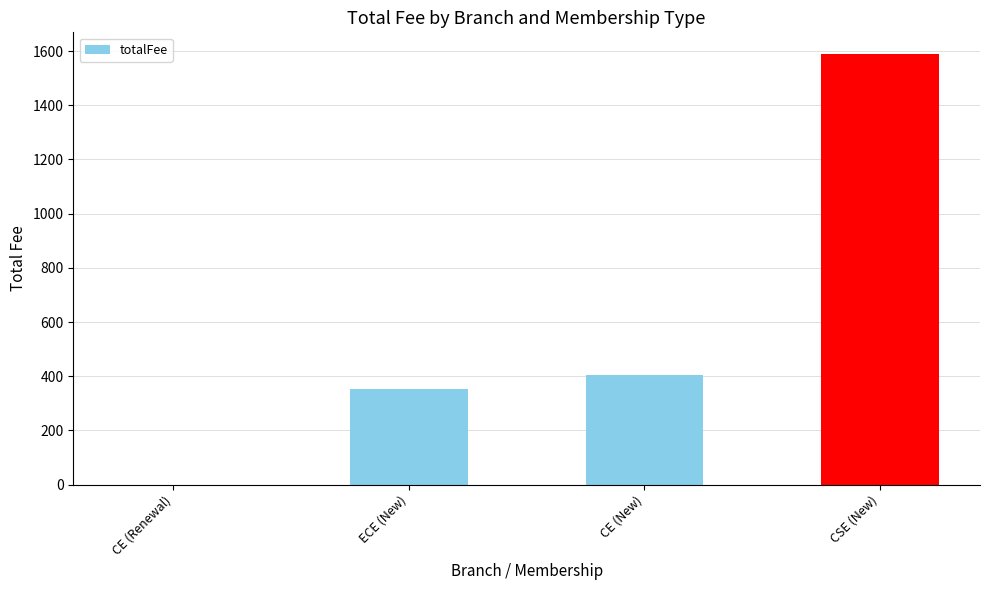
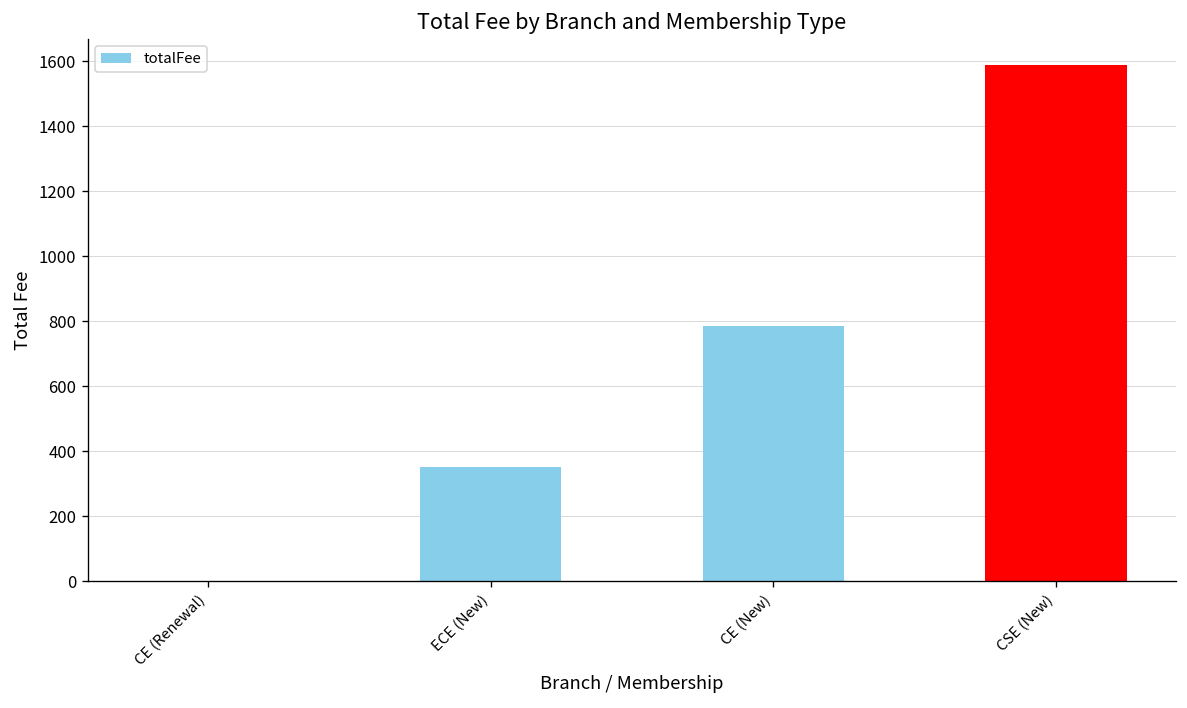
  {
    "CE (Renewal)": 0,
    "ECE (New)": 350,
-   "CE (New)": 410,
+   "CE (New)": 790,
    "CSE (New)": 1590
  }
